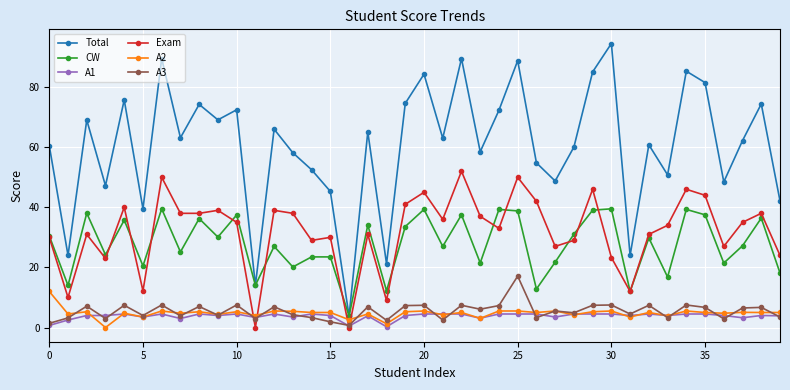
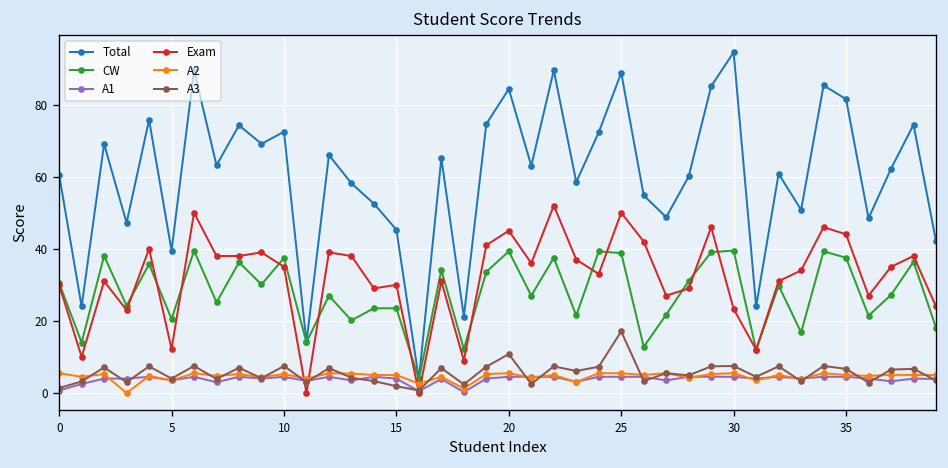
  {
    "Total": {
      "0": 61,
      "5": 40,
      "10": 72,
      "15": 45,
      "20": 84,
      "25": 89,
      "30": 95,
      "35": 82
    },
    "CW": {
      "5": 21,
      "10": 37,
      "15": 24,
      "20": 39,
      "25": 39,
      "30": 40,
      "35": 38
    },
    "A1": {
      "15": 4,
      "20": 5,
      "25": 5,
      "30": 5
    },
    "Exam": {
      "5": 12,
      "10": 35,
      "15": 30,
      "20": 45,
      "25": 50,
      "30": 23,
      "35": 44
    },
    "A2": {
-     "0": 12,
+     "0": 6,
      "15": 5,
      "20": 6,
      "25": 6,
      "30": 6
    },
    "A3": {
      "10": 8,
      "15": 2,
-     "20": 7,
+     "20": 11,
      "25": 17,
      "30": 8,
      "35": 7
    }
  }
